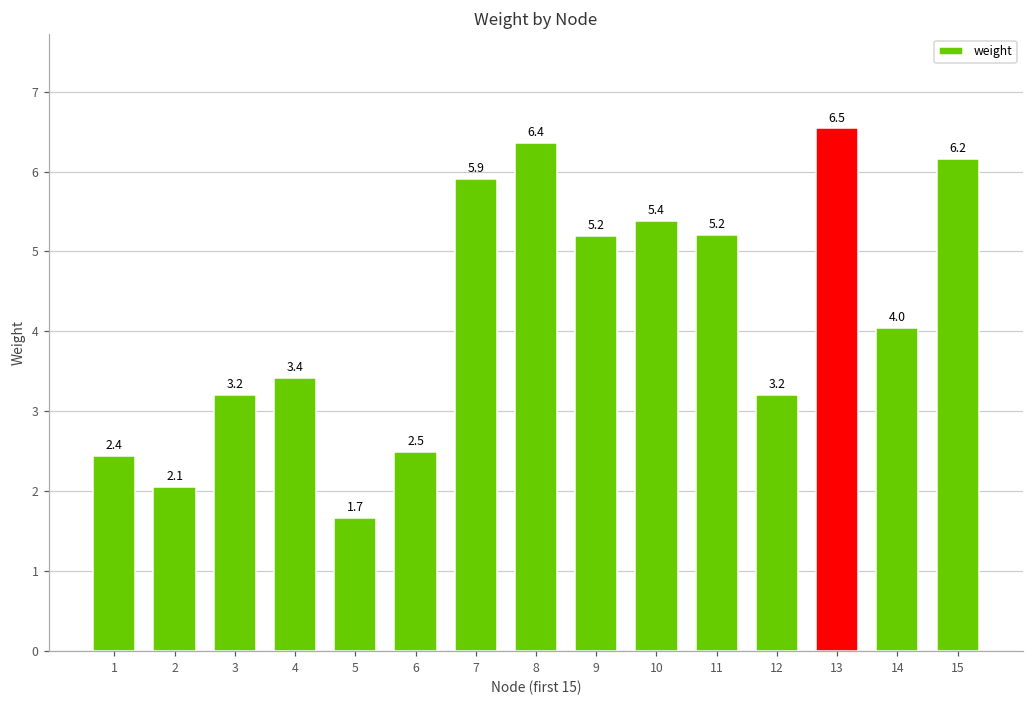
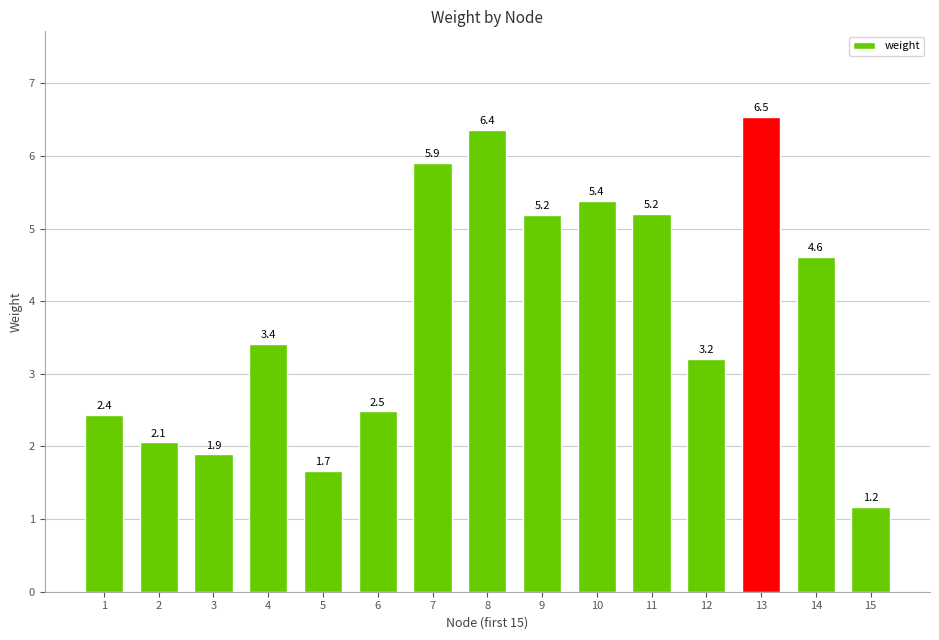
  {
    "1": 2.4,
    "2": 2.1,
-   "3": 3.2,
+   "3": 1.9,
    "4": 3.4,
    "5": 1.7,
    "6": 2.5,
    "7": 5.9,
    "8": 6.4,
    "9": 5.2,
    "10": 5.4,
    "11": 5.2,
    "12": 3.2,
    "13": 6.5,
-   "14": 4.0,
-   "15": 6.2
+   "14": 4.6,
+   "15": 1.2
  }
